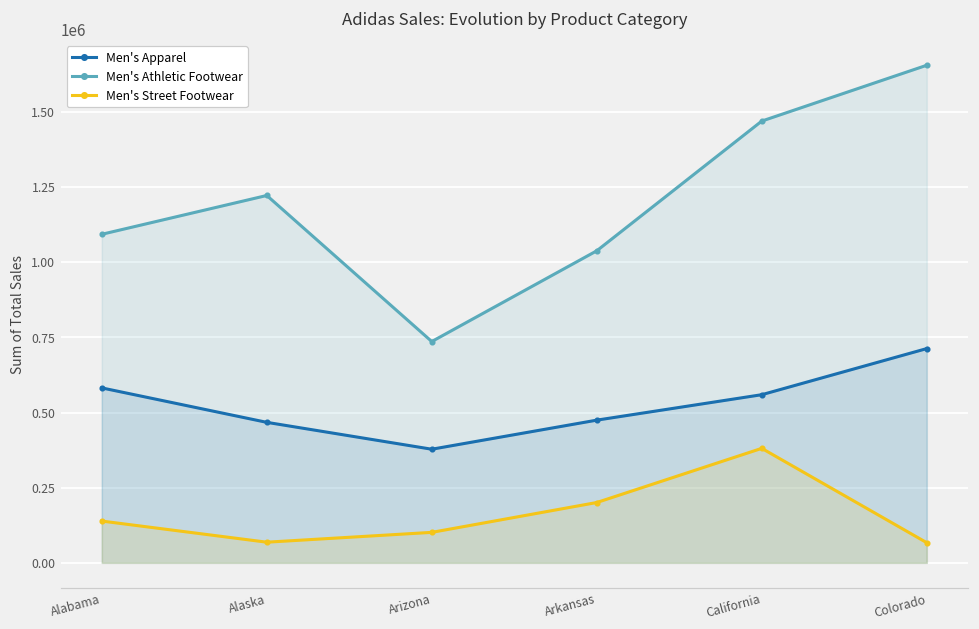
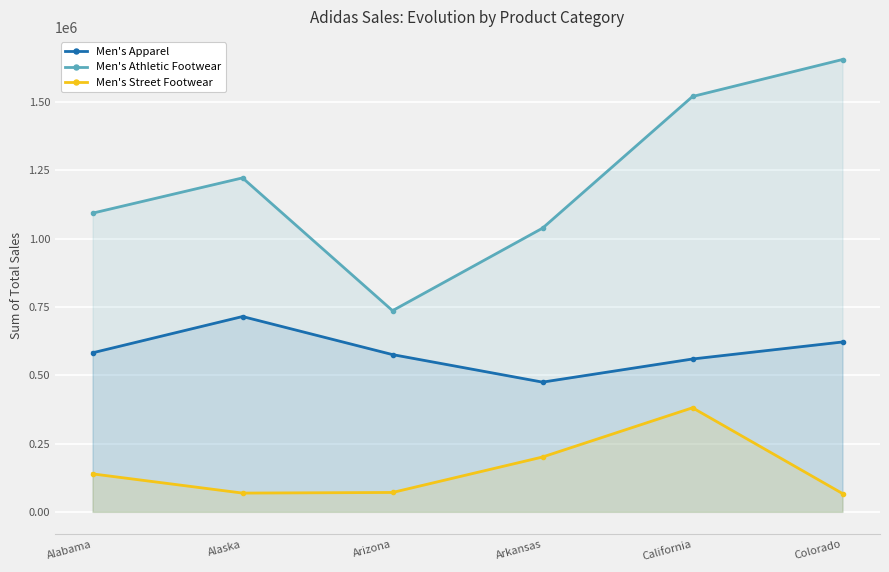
  {
    "Men's Apparel": {
      "Alabama": 580000,
-     "Alaska": 470000,
-     "Arizona": 380000,
+     "Alaska": 710000,
+     "Arizona": 580000,
      "Arkansas": 470000,
      "California": 560000,
-     "Colorado": 710000
+     "Colorado": 620000
    },
    "Men's Athletic Footwear": {
      "Alabama": 1090000,
      "Alaska": 1220000,
      "Arizona": 740000,
      "Arkansas": 1040000,
-     "California": 1470000,
+     "California": 1520000,
      "Colorado": 1660000
    },
    "Men's Street Footwear": {
      "Alabama": 140000,
      "Alaska": 70000,
-     "Arizona": 100000,
+     "Arizona": 70000,
      "Arkansas": 200000,
      "California": 380000,
      "Colorado": 70000
    }
  }
